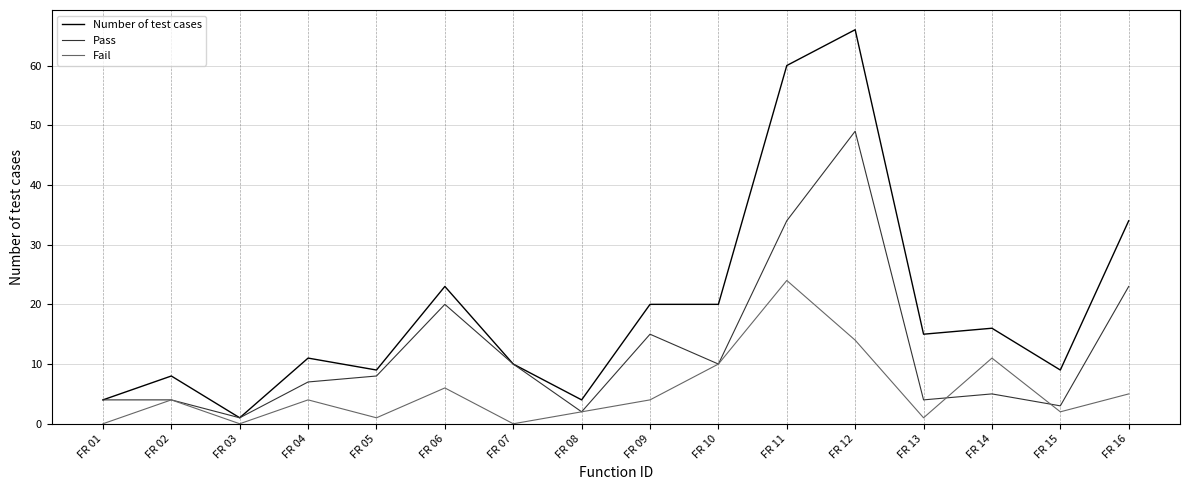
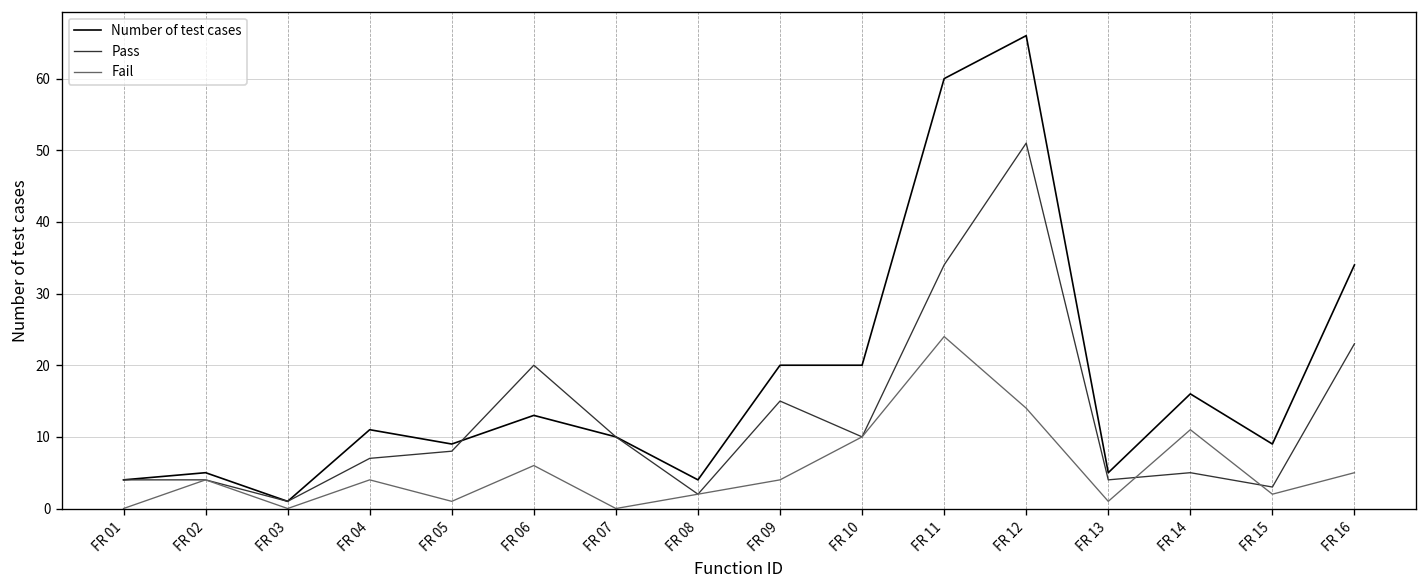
  {
    "Number of test cases": {
-     "FR 02": 8,
+     "FR 02": 5,
      "FR 04": 11,
      "FR 05": 9,
-     "FR 06": 23,
+     "FR 06": 13,
      "FR 08": 4,
      "FR 09": 20,
      "FR 10": 20,
      "FR 11": 60,
      "FR 12": 66,
-     "FR 13": 15,
+     "FR 13": 5,
      "FR 14": 16,
      "FR 15": 9,
      "FR 16": 34
    },
    "Pass": {
      "FR 04": 7,
      "FR 05": 8,
      "FR 06": 20,
      "FR 09": 15,
      "FR 11": 34,
-     "FR 12": 49,
+     "FR 12": 51,
      "FR 13": 4,
      "FR 14": 5,
      "FR 15": 3,
      "FR 16": 23
    },
    "Fail": {
      "FR 01": 0,
      "FR 03": 0,
      "FR 04": 4,
      "FR 05": 1,
      "FR 06": 6,
      "FR 07": 0,
      "FR 09": 4,
      "FR 11": 24,
      "FR 12": 14,
      "FR 13": 1,
      "FR 14": 11,
      "FR 15": 2,
      "FR 16": 5
    }
  }
